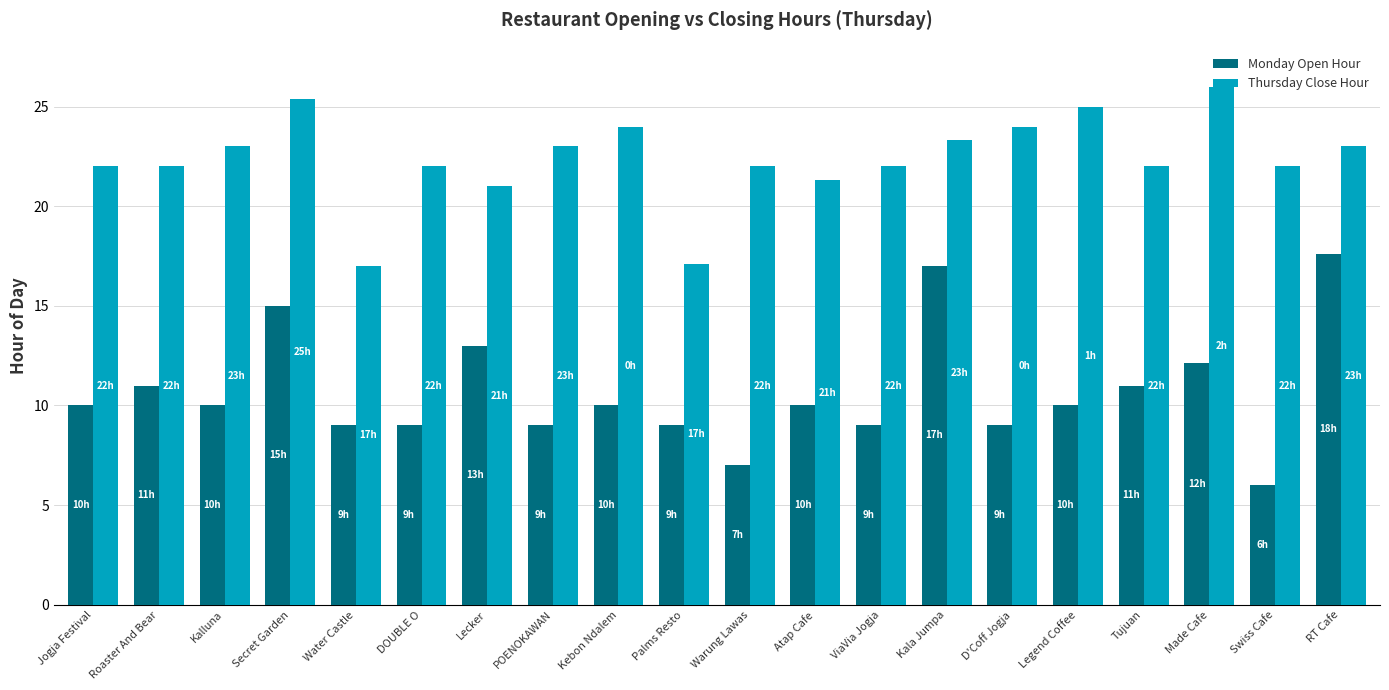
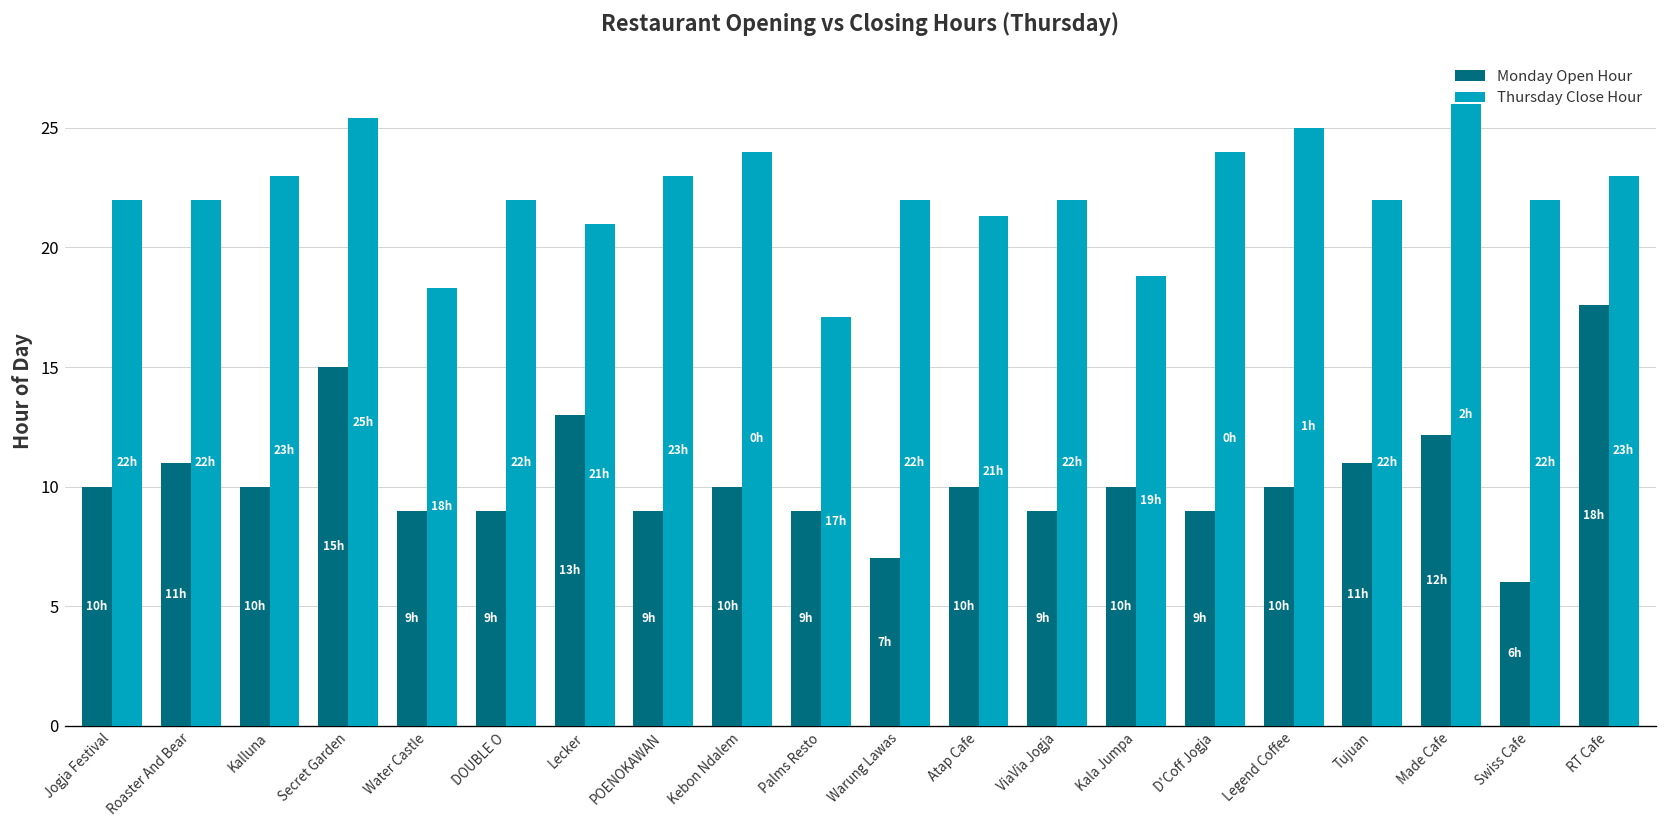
  {
    "Monday Open Hour": {
      "Jogja Festival": "10h",
      "Roaster And Bear": "11h",
      "Kalluna": "10h",
      "Secret Garden": "15h",
      "Water Castle": "9h",
      "DOUBLE O": "9h",
      "Lecker": "13h",
      "POENOKAWAN": "9h",
      "Kebon Ndalem": "10h",
      "Palms Resto": "9h",
      "Warung Lawas": "7h",
      "Atap Cafe": "10h",
      "ViaVia Jogja": "9h",
-     "Kala Jumpa": "17h",
+     "Kala Jumpa": "10h",
      "D'Coff Jogja": "9h",
      "Legend Coffee": "10h",
      "Tujuan": "11h",
      "Made Cafe": "12h",
      "Swiss Cafe": "6h",
      "RT Cafe": "18h"
    },
    "Thursday Close Hour": {
      "Jogja Festival": "22h",
      "Roaster And Bear": "22h",
      "Kalluna": "23h",
      "Secret Garden": "25h",
-     "Water Castle": "17h",
+     "Water Castle": "18h",
      "DOUBLE O": "22h",
      "Lecker": "21h",
      "POENOKAWAN": "23h",
      "Palms Resto": "17h",
      "Warung Lawas": "22h",
      "Atap Cafe": "21h",
      "ViaVia Jogja": "22h",
-     "Kala Jumpa": "23h",
+     "Kala Jumpa": "19h",
      "Tujuan": "22h",
      "Swiss Cafe": "22h",
      "RT Cafe": "23h"
    }
  }
